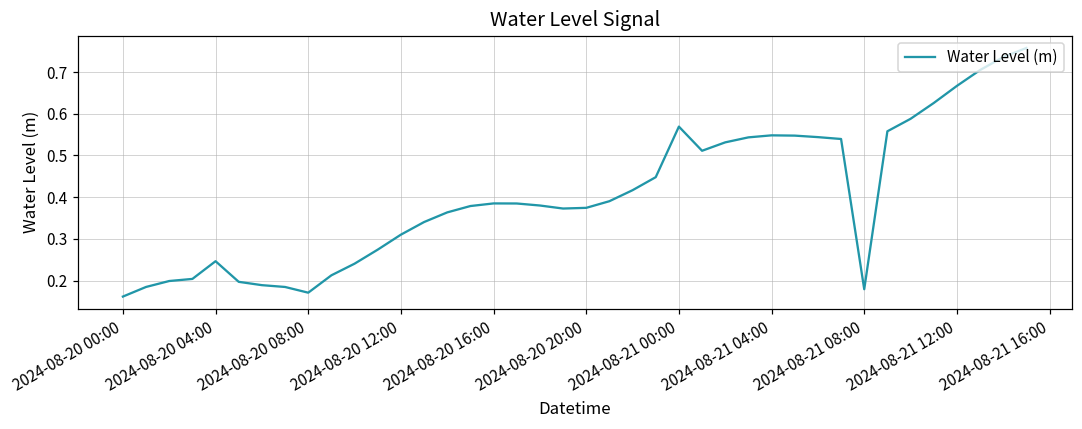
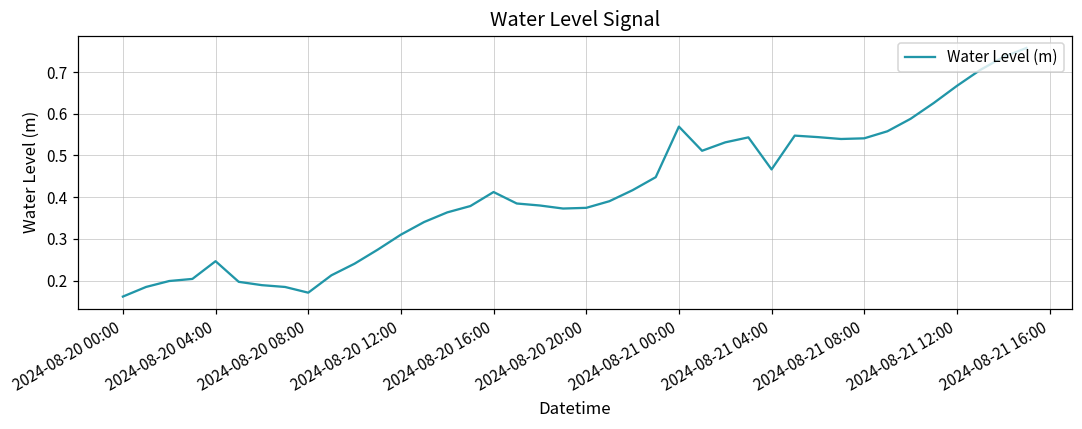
  {
    "2024-08-20 00:00": 0.16,
    "2024-08-20 04:00": 0.25,
    "2024-08-20 08:00": 0.17,
    "2024-08-20 12:00": 0.31,
-   "2024-08-20 16:00": 0.38,
+   "2024-08-20 16:00": 0.41,
    "2024-08-20 20:00": 0.37,
    "2024-08-21 00:00": 0.57,
-   "2024-08-21 04:00": 0.55,
-   "2024-08-21 08:00": 0.18,
+   "2024-08-21 04:00": 0.47,
+   "2024-08-21 08:00": 0.54,
    "2024-08-21 12:00": 0.67
  }
